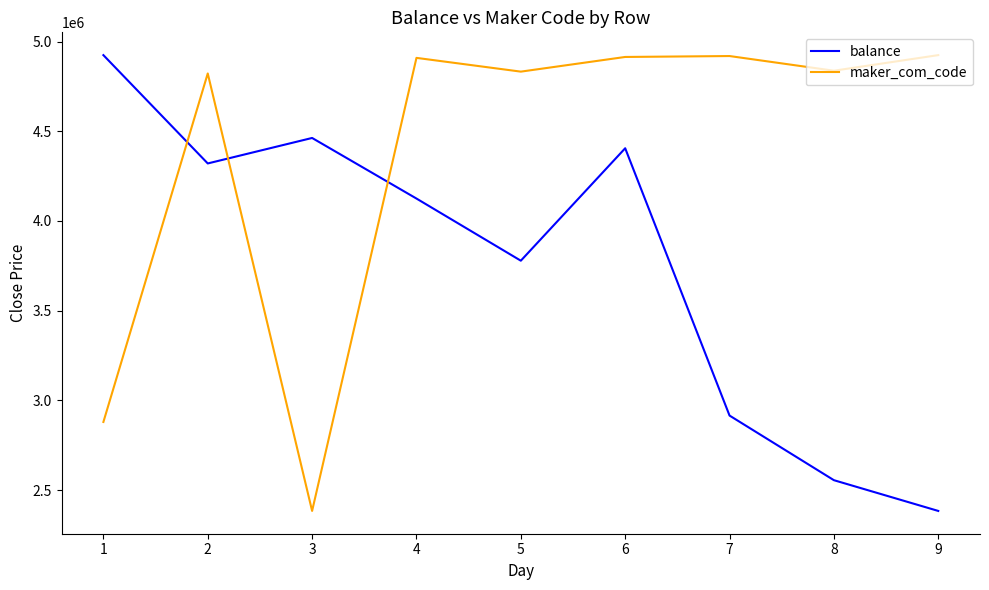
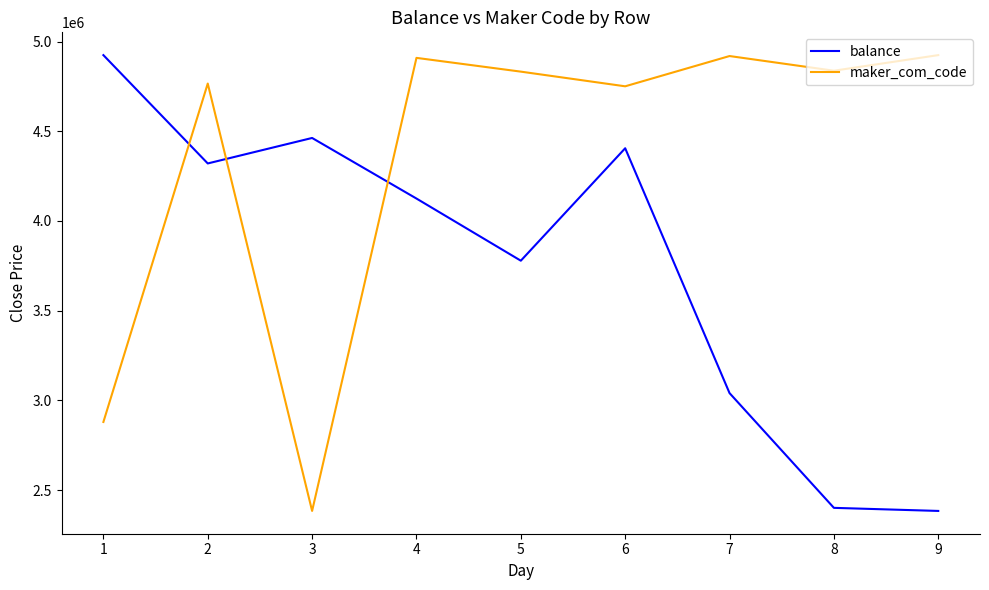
  {
    "balance": {
      "1": 4920000,
      "2": 4320000,
      "3": 4460000,
      "4": 4130000,
      "5": 3780000,
      "6": 4410000,
-     "7": 2920000,
-     "8": 2560000,
+     "7": 3040000,
+     "8": 2400000,
      "9": 2380000
    },
    "maker_com_code": {
      "1": 2880000,
-     "2": 4820000,
+     "2": 4770000,
      "3": 2380000,
      "4": 4910000,
      "5": 4830000,
-     "6": 4910000,
+     "6": 4750000,
      "7": 4920000
    }
  }
